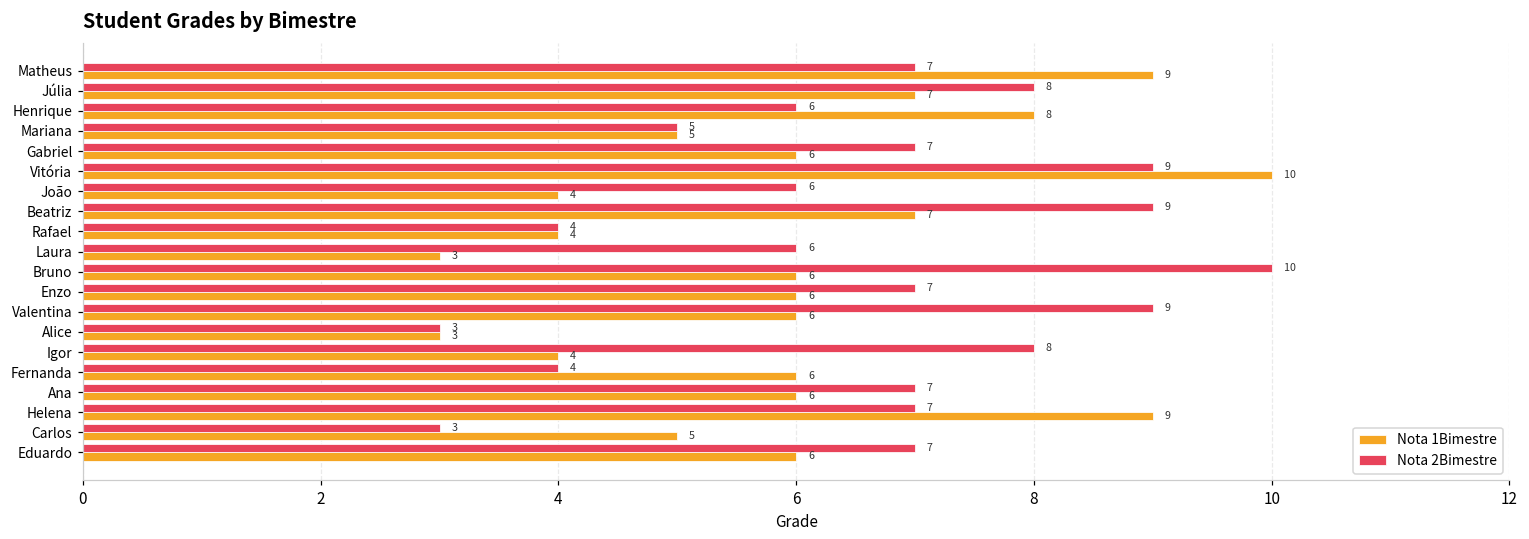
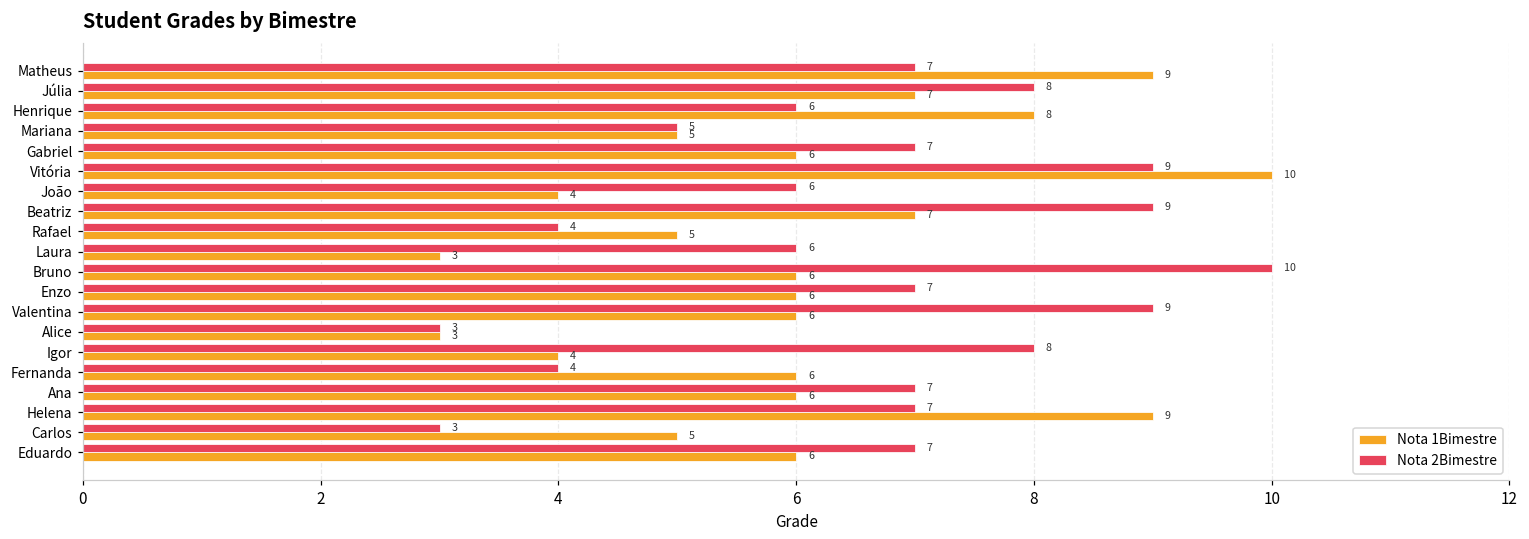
  {
    "Nota 1Bimestre": {
      "Matheus": 9,
      "Júlia": 7,
      "Henrique": 8,
      "Gabriel": 6,
      "Vitória": 10,
      "João": 4,
      "Beatriz": 7,
-     "Rafael": 4,
+     "Rafael": 5,
      "Laura": 3,
      "Bruno": 6,
      "Enzo": 6,
      "Valentina": 6,
      "Igor": 4,
      "Fernanda": 6,
      "Ana": 6,
      "Helena": 9,
      "Carlos": 5,
      "Eduardo": 6
    },
    "Nota 2Bimestre": {
      "Matheus": 7,
      "Júlia": 8,
      "Henrique": 6,
      "Gabriel": 7,
      "Vitória": 9,
      "João": 6,
      "Beatriz": 9,
      "Rafael": 4,
      "Laura": 6,
      "Bruno": 10,
      "Enzo": 7,
      "Valentina": 9,
      "Igor": 8,
      "Fernanda": 4,
      "Ana": 7,
      "Helena": 7,
      "Carlos": 3,
      "Eduardo": 7
    }
  }
